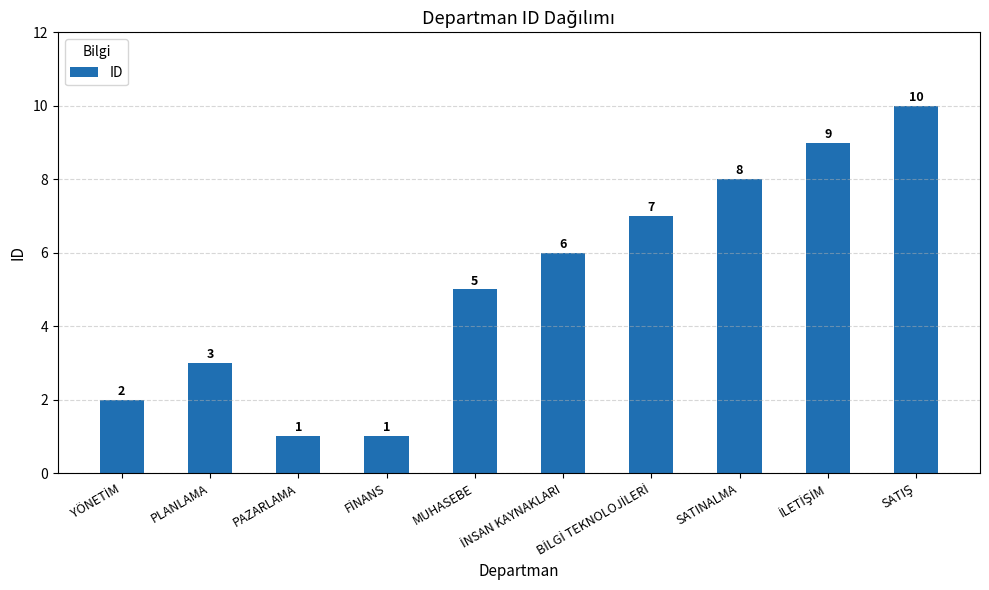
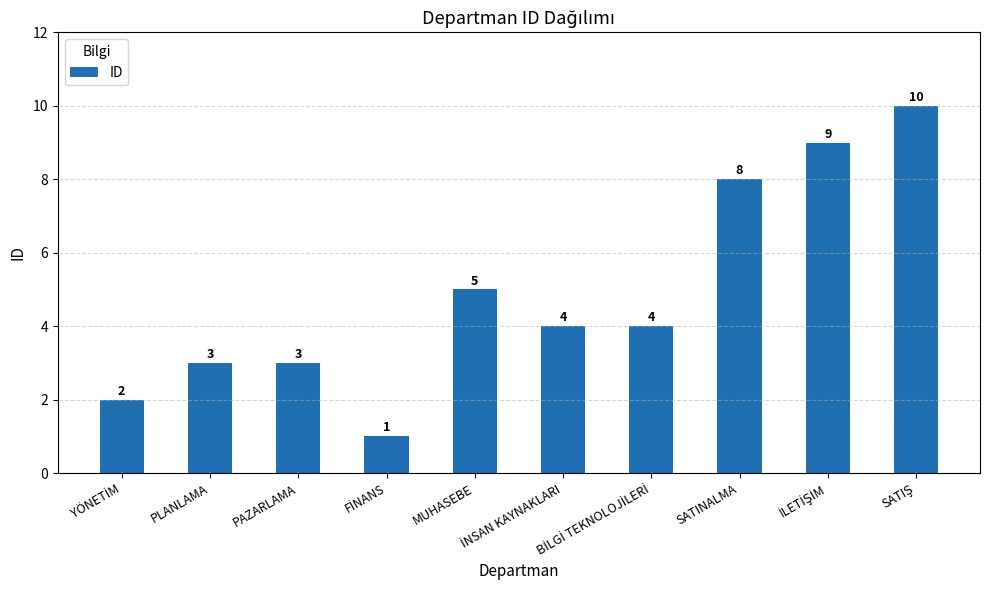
  {
    "YÖNETİM": 2,
    "PLANLAMA": 3,
-   "PAZARLAMA": 1,
+   "PAZARLAMA": 3,
    "FİNANS": 1,
    "MUHASEBE": 5,
-   "İNSAN KAYNAKLARI": 6,
-   "BİLGİ TEKNOLOJİLERİ": 7,
+   "İNSAN KAYNAKLARI": 4,
+   "BİLGİ TEKNOLOJİLERİ": 4,
    "SATINALMA": 8,
    "İLETİŞİM": 9,
    "SATIŞ": 10
  }
